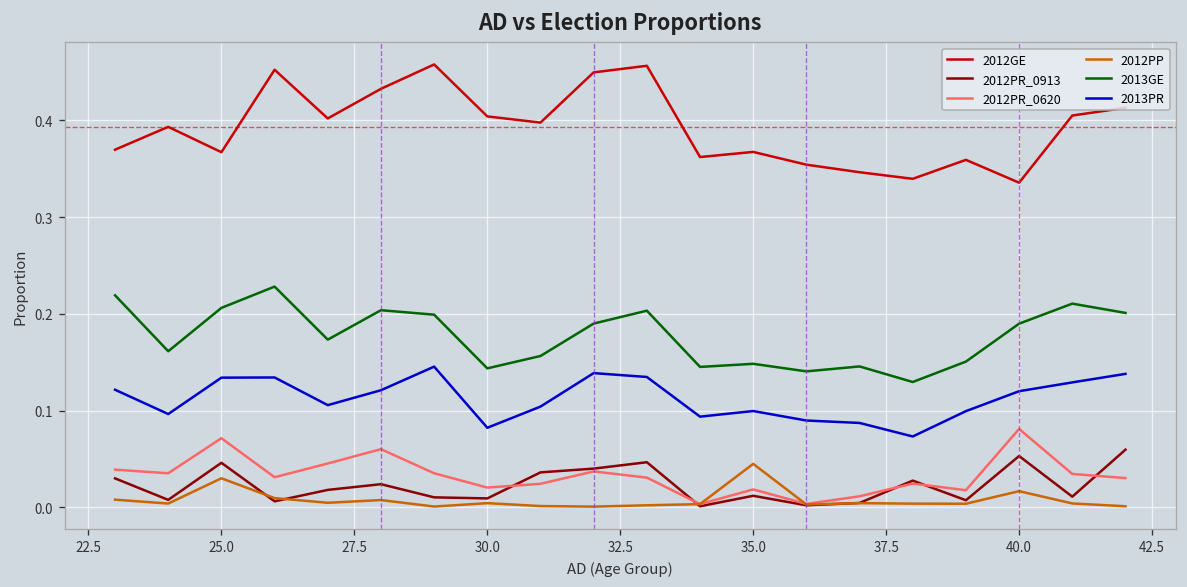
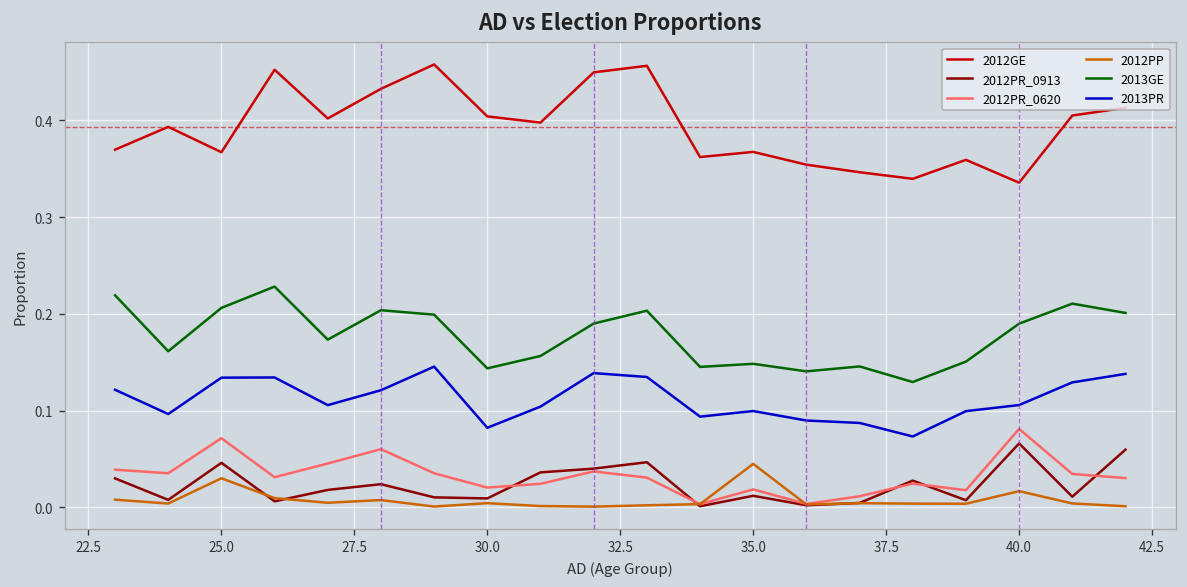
  {
    "2012GE": {
      "25.0": 0.37,
      "30.0": 0.40,
      "35.0": 0.37,
      "40.0": 0.34
    },
    "2012PR_0913": {
      "25.0": 0.05,
      "30.0": 0.01,
      "35.0": 0.01,
-     "40.0": 0.05
+     "40.0": 0.07
    },
    "2012PR_0620": {
      "25.0": 0.07,
      "30.0": 0.02,
      "35.0": 0.02,
      "40.0": 0.08
    },
    "2012PP": {
      "25.0": 0.03,
      "30.0": 0.00,
      "35.0": 0.04,
      "40.0": 0.02
    },
    "2013GE": {
      "25.0": 0.21,
      "30.0": 0.14,
      "35.0": 0.15,
      "40.0": 0.19
    },
    "2013PR": {
      "25.0": 0.13,
      "30.0": 0.08,
      "35.0": 0.10,
-     "40.0": 0.12
+     "40.0": 0.11
    }
  }
